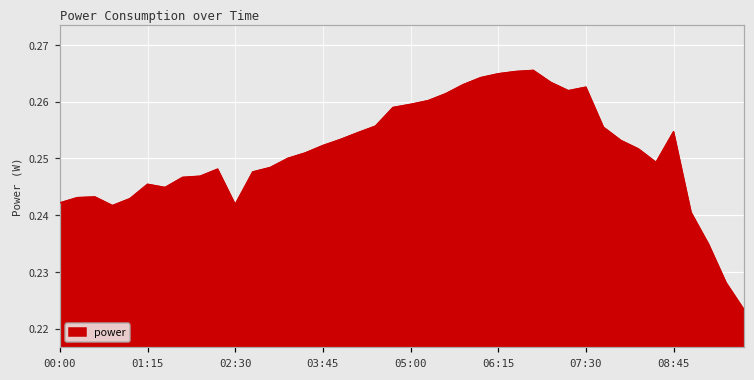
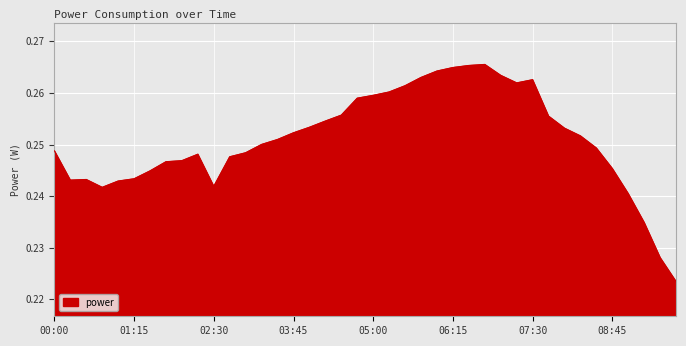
  {
-   "00:00": 0.242,
-   "01:15": 0.245,
+   "00:00": 0.249,
+   "01:15": 0.243,
    "02:30": 0.242,
    "03:45": 0.252,
    "05:00": 0.260,
    "06:15": 0.265,
    "07:30": 0.263,
-   "08:45": 0.255
+   "08:45": 0.245
  }
